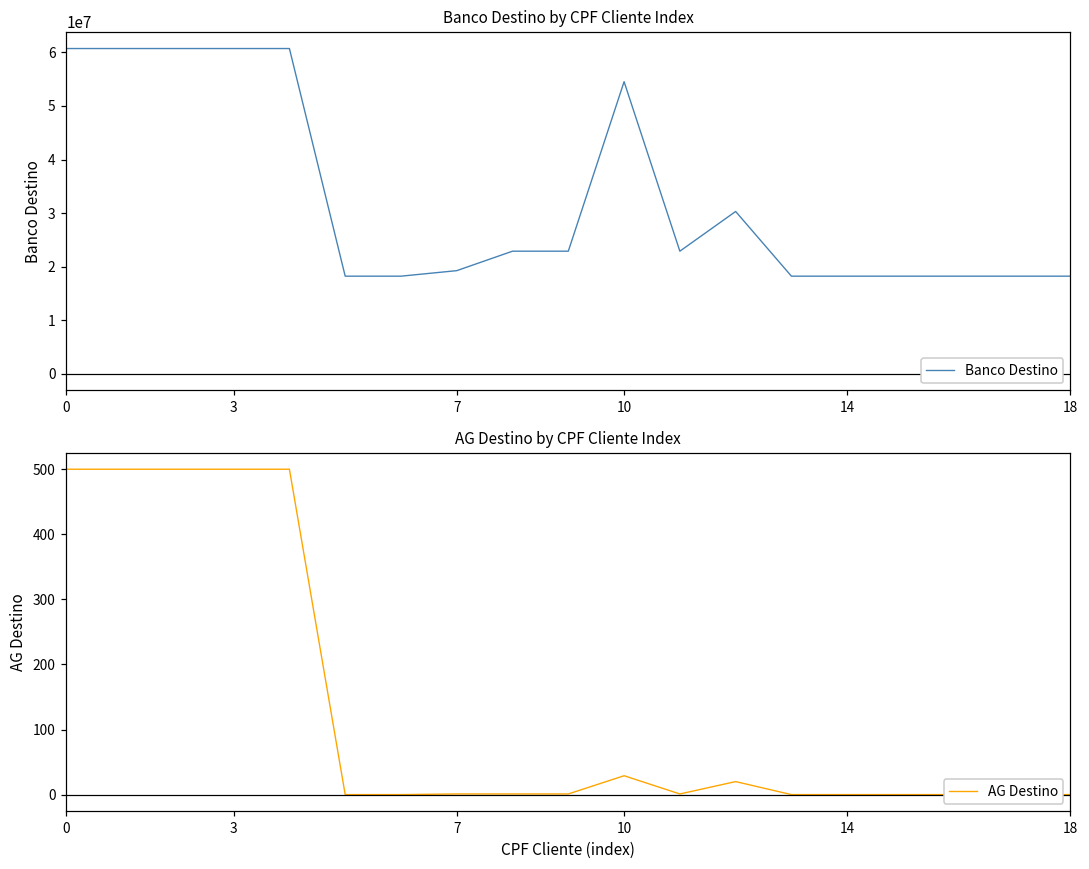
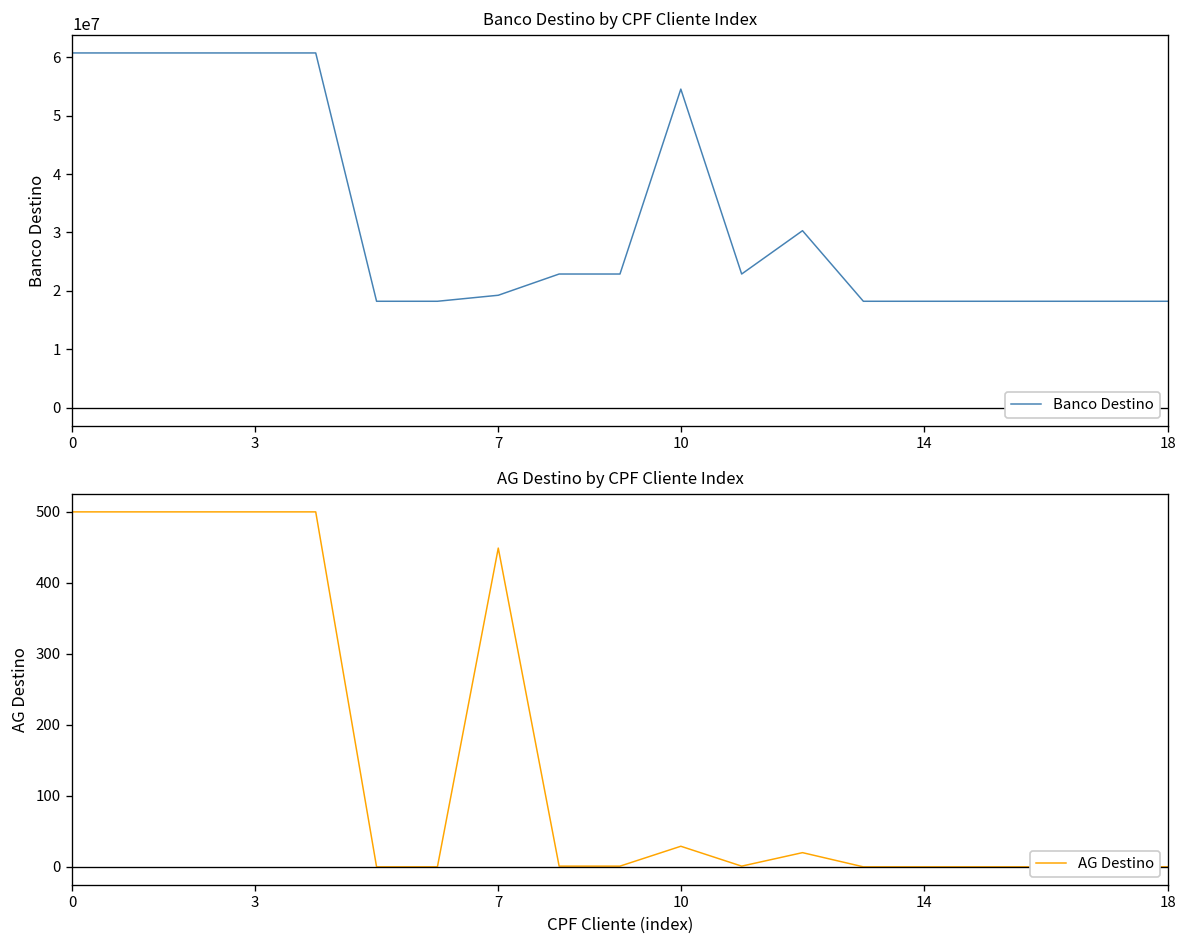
  {
    "Banco Destino by CPF Cliente Index": {
      "0": 61000000,
      "3": 61000000,
      "7": 19000000,
      "10": 55000000,
      "14": 18000000,
      "18": 18000000
    },
    "AG Destino by CPF Cliente Index": {
      "0": 500,
      "3": 500,
-     "7": 0,
+     "7": 450,
      "10": 30,
      "14": 0,
      "18": 0
    }
  }
